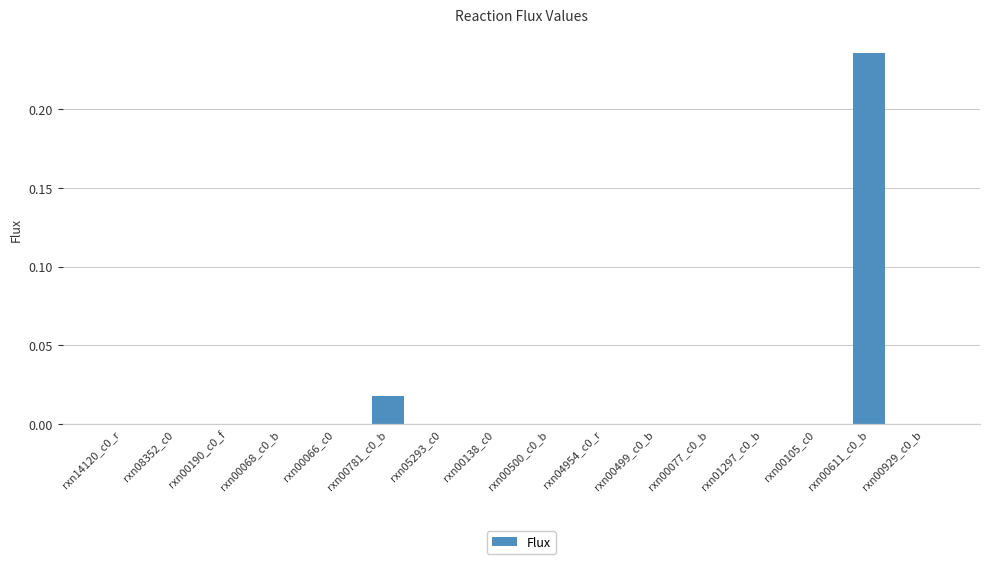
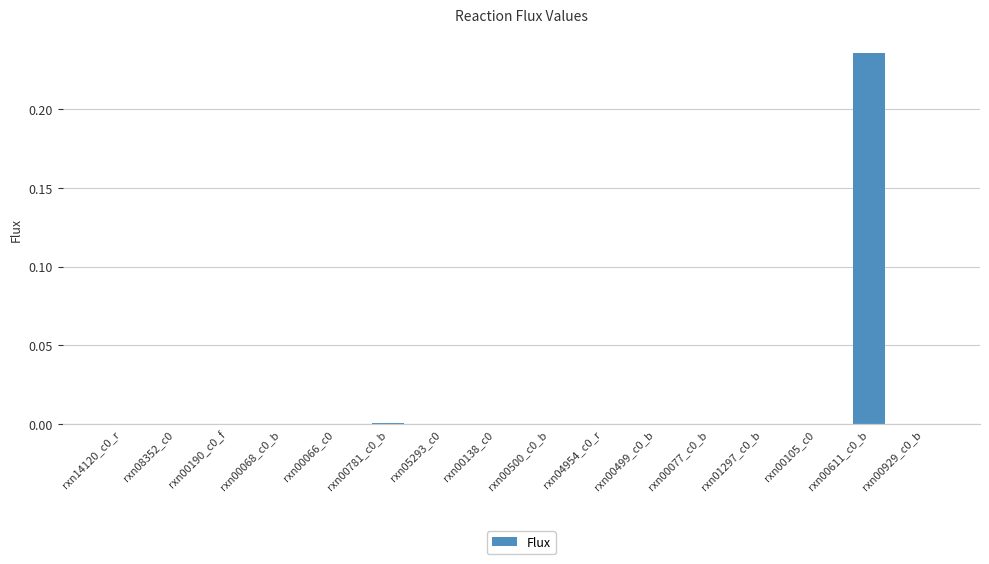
  {
    "rxn00190_c0_f": 0.000,
    "rxn00068_c0_b": 0.000,
    "rxn00066_c0": 0.000,
-   "rxn00781_c0_b": 0.018,
+   "rxn00781_c0_b": 0.001,
    "rxn05293_c0": 0.000,
    "rxn00500_c0_b": 0.000,
    "rxn04954_c0_r": 0.000,
    "rxn00499_c0_b": 0.000,
    "rxn00077_c0_b": 0.000,
    "rxn01297_c0_b": 0.000,
    "rxn00105_c0": 0.000,
    "rxn00611_c0_b": 0.236,
    "rxn00929_c0_b": 0.000
  }
